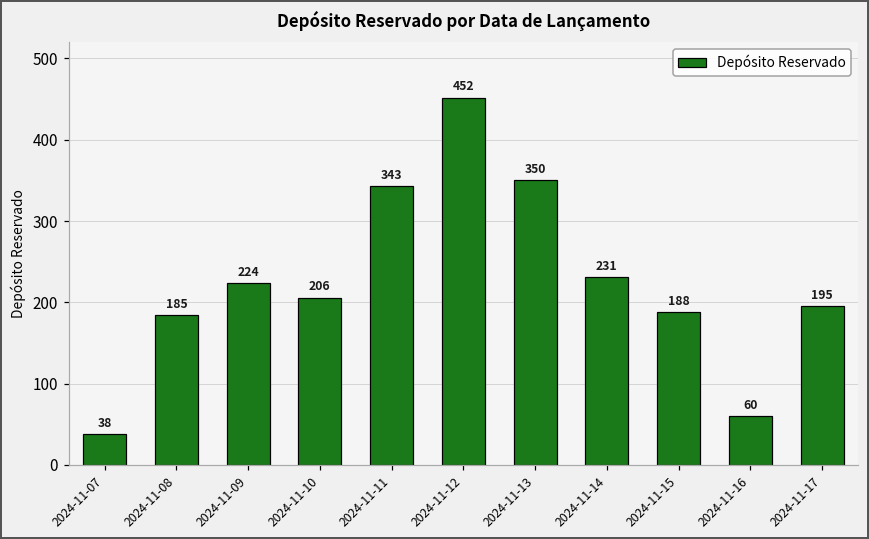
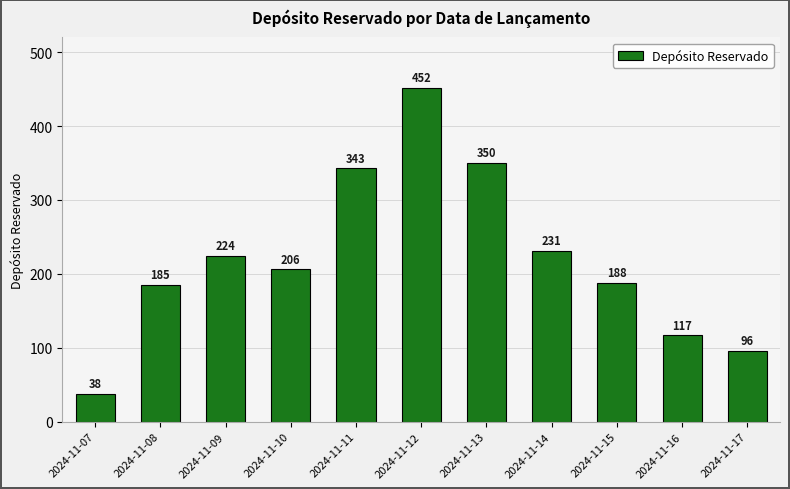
  {
    "2024-11-07": 38,
    "2024-11-08": 185,
    "2024-11-09": 224,
    "2024-11-10": 206,
    "2024-11-11": 343,
    "2024-11-12": 452,
    "2024-11-13": 350,
    "2024-11-14": 231,
    "2024-11-15": 188,
-   "2024-11-16": 60,
-   "2024-11-17": 195
+   "2024-11-16": 117,
+   "2024-11-17": 96
  }
